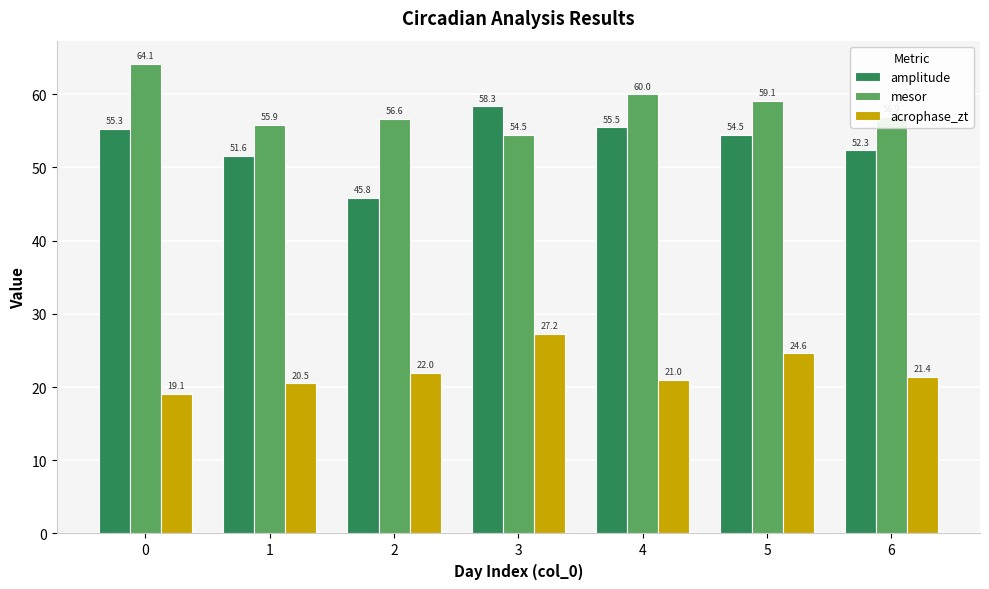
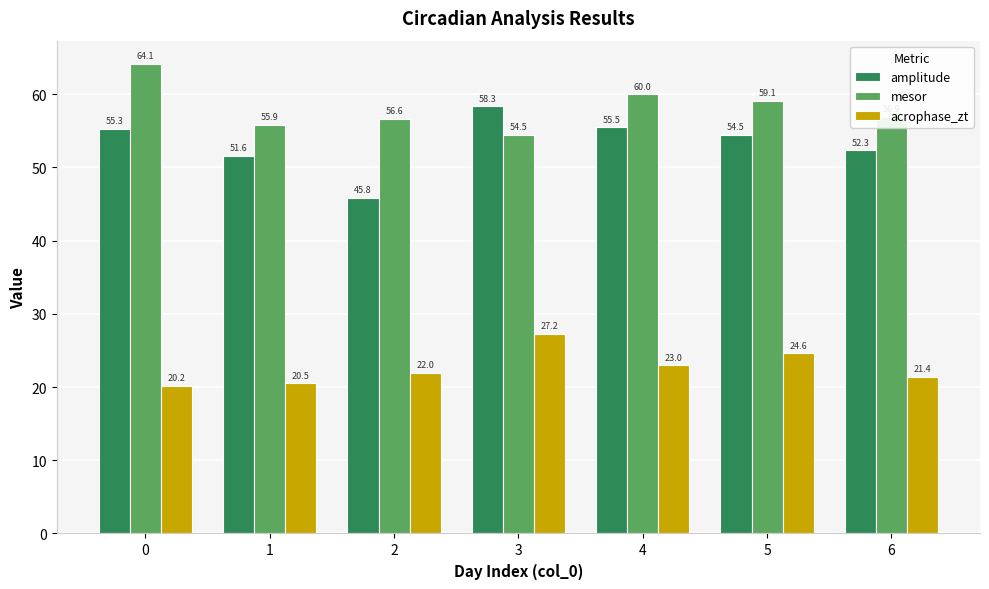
  {
    "acrophase_zt": {
-     "0": 19.1,
+     "0": 20.2,
      "1": 20.5,
      "2": 22.0,
      "3": 27.2,
-     "4": 21.0,
+     "4": 23.0,
      "5": 24.6,
      "6": 21.4
    }
  }
